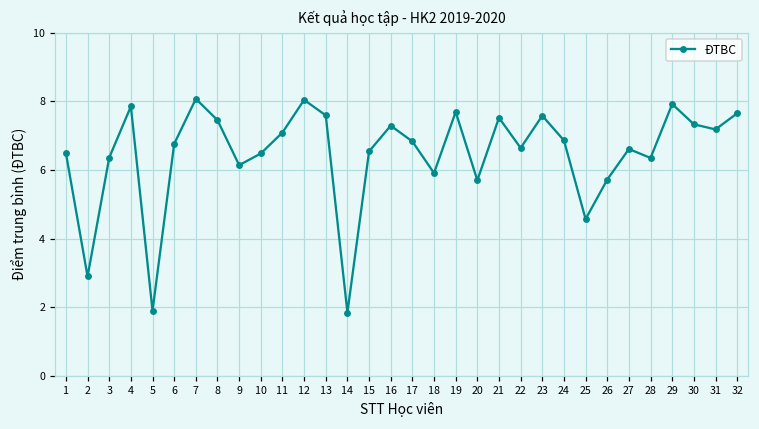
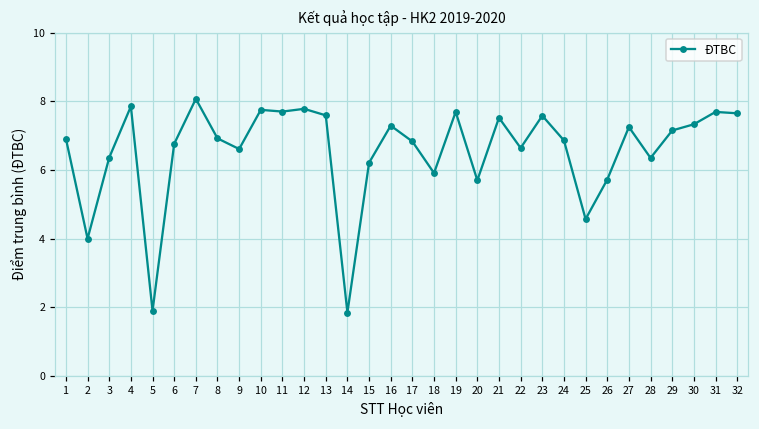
  {
-   "1": 6.5,
-   "2": 2.9,
+   "1": 6.9,
+   "2": 4.0,
    "3": 6.4,
    "4": 7.9,
    "5": 1.9,
    "6": 6.8,
    "7": 8.1,
-   "8": 7.5,
-   "9": 6.1,
-   "10": 6.5,
-   "11": 7.1,
-   "12": 8.0,
+   "8": 6.9,
+   "9": 6.6,
+   "10": 7.8,
+   "11": 7.7,
+   "12": 7.8,
    "13": 7.6,
    "14": 1.9,
-   "15": 6.5,
+   "15": 6.2,
    "16": 7.3,
    "17": 6.8,
    "18": 5.9,
    "19": 7.7,
    "20": 5.7,
    "21": 7.5,
    "22": 6.6,
    "23": 7.6,
    "24": 6.9,
    "25": 4.6,
    "26": 5.7,
-   "27": 6.6,
+   "27": 7.3,
    "28": 6.4,
-   "29": 7.9,
+   "29": 7.2,
    "30": 7.3,
-   "31": 7.2,
+   "31": 7.7,
    "32": 7.7
  }
